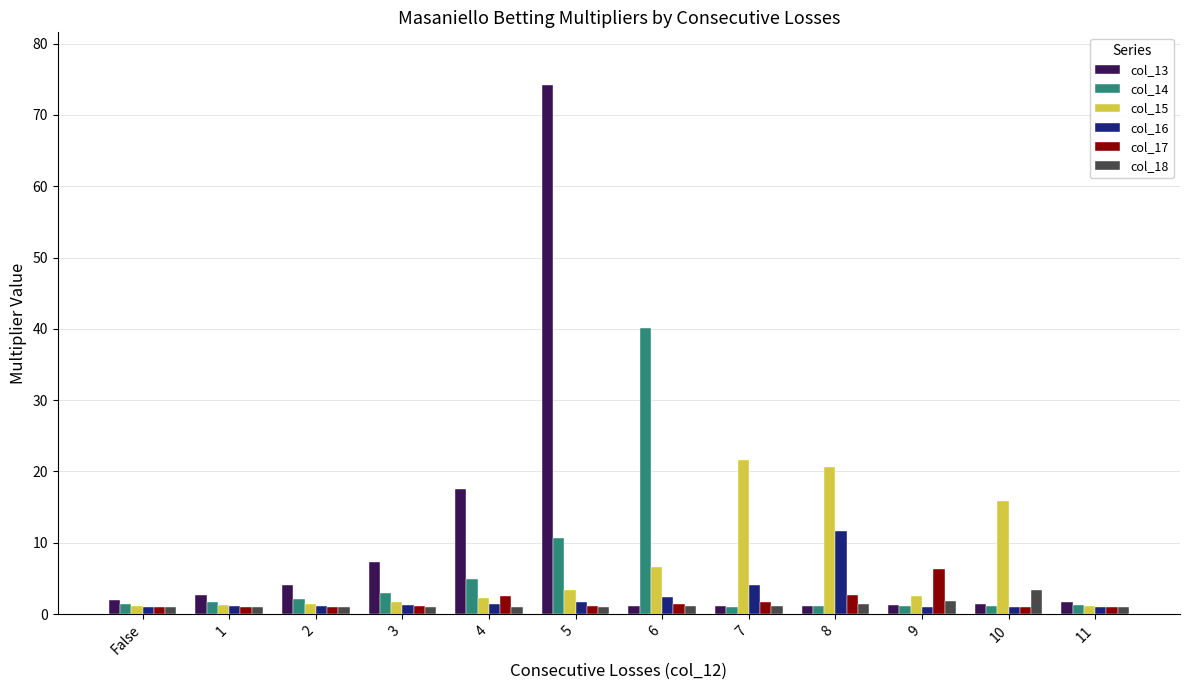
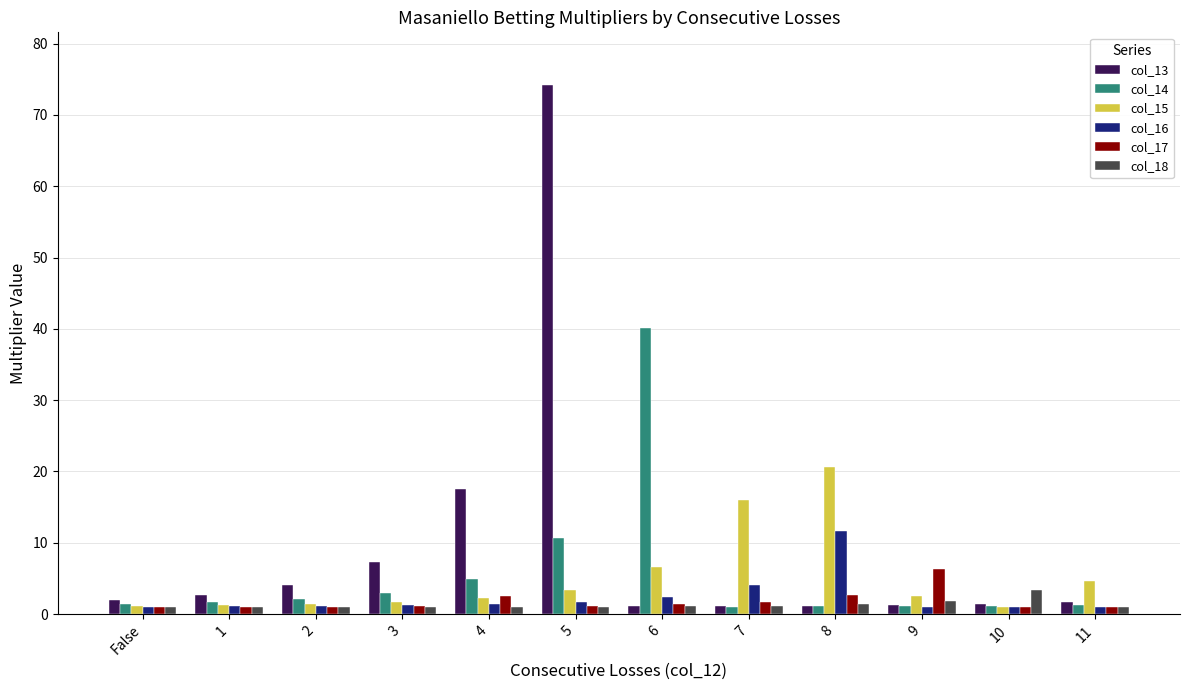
  {
    "col_14": {
      "False": 1,
      "1": 2,
      "2": 2,
      "3": 3,
      "4": 5,
      "5": 11,
      "6": 40,
      "7": 1,
      "8": 1,
      "9": 1,
      "10": 1,
      "11": 1
    },
    "col_15": {
      "False": 1,
      "1": 1,
      "2": 1,
      "3": 2,
      "4": 2,
      "5": 3,
      "6": 7,
-     "7": 22,
+     "7": 16,
      "8": 21,
      "9": 3,
-     "10": 16,
-     "11": 1
+     "10": 1,
+     "11": 5
    },
    "col_17": {
      "False": 1,
      "1": 1,
      "2": 1,
      "3": 1,
      "4": 3,
      "5": 1,
      "6": 1,
      "7": 2,
      "8": 3,
      "9": 6,
      "10": 1,
      "11": 1
    }
  }
